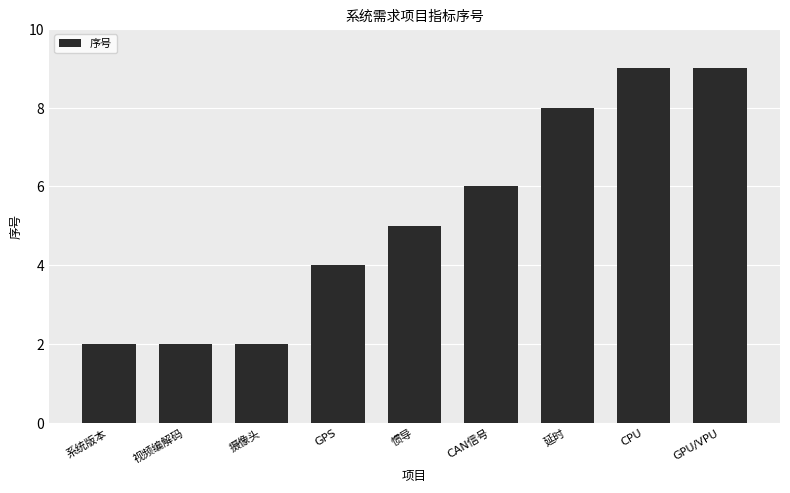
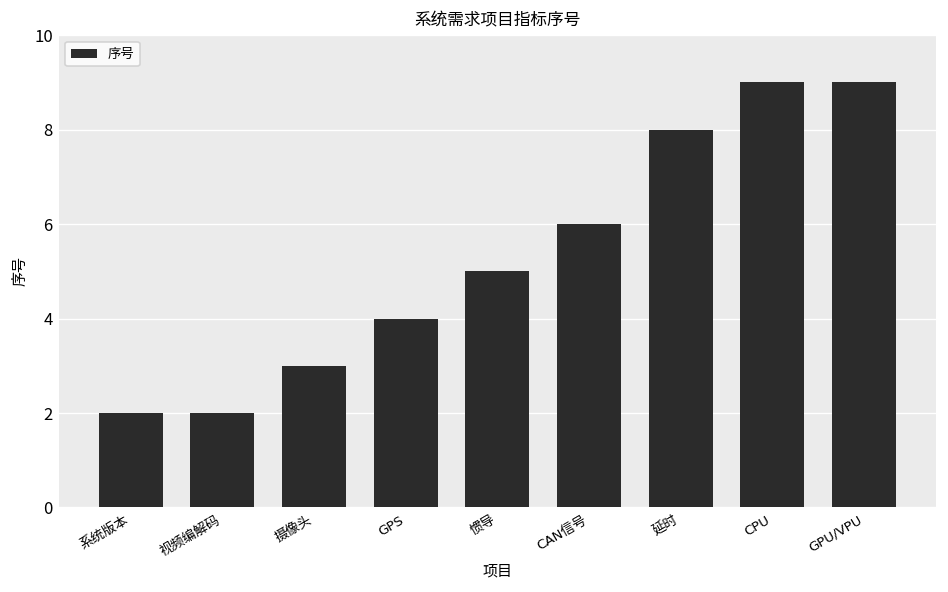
  {
    "系统版本": 2,
    "视频编解码": 2,
-   "摄像头": 2,
+   "摄像头": 3,
    "GPS": 4,
    "惯导": 5,
    "CAN信号": 6,
    "延时": 8,
    "CPU": 9,
    "GPU/VPU": 9
  }
